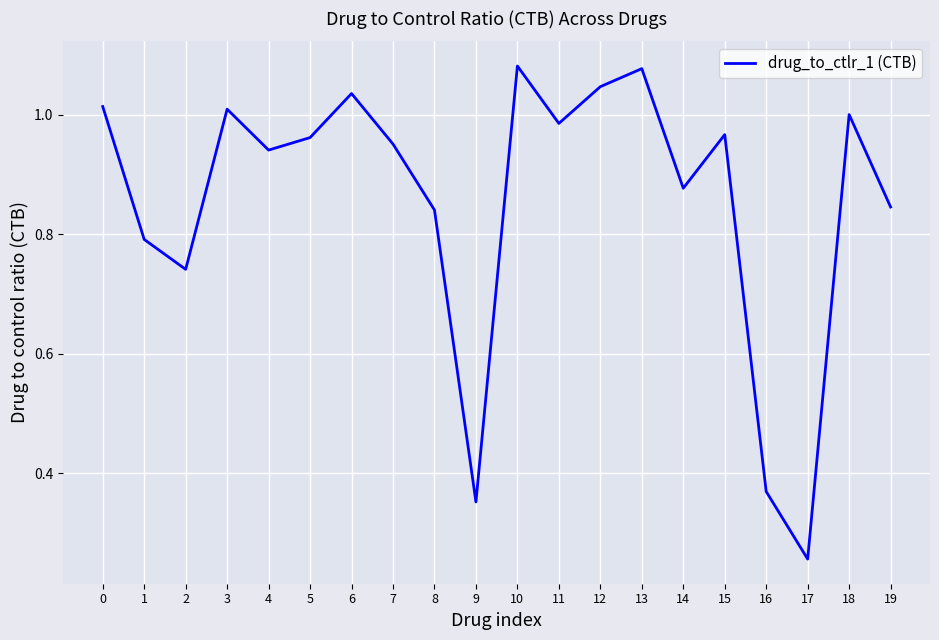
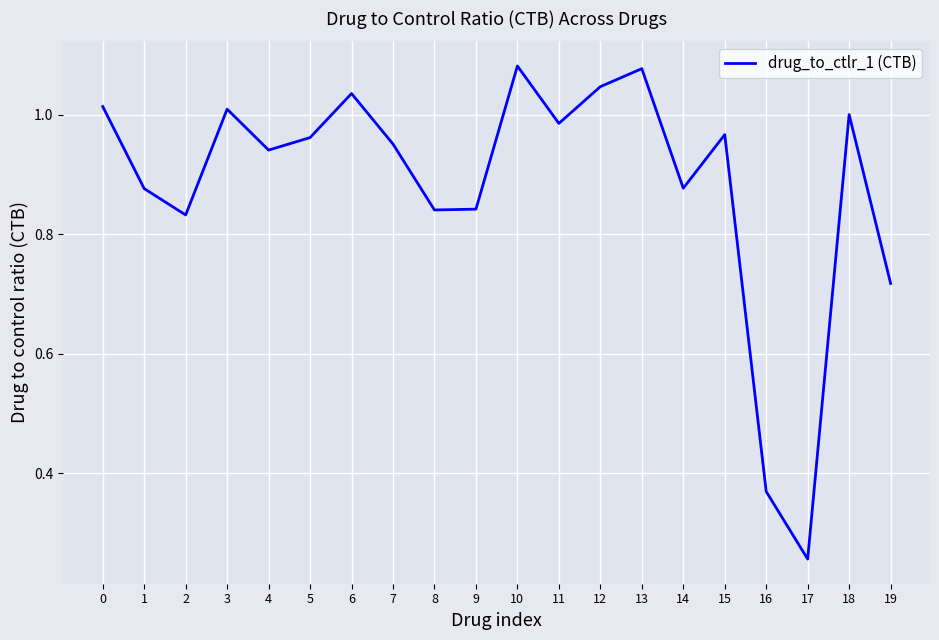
  {
    "0": 1.01,
-   "1": 0.79,
-   "2": 0.74,
+   "1": 0.88,
+   "2": 0.83,
    "3": 1.01,
    "4": 0.94,
    "5": 0.96,
    "6": 1.04,
    "7": 0.95,
    "8": 0.84,
-   "9": 0.35,
+   "9": 0.84,
    "10": 1.08,
    "11": 0.99,
    "12": 1.05,
    "13": 1.08,
    "14": 0.88,
    "15": 0.97,
    "16": 0.37,
    "17": 0.26,
    "18": 1.00,
-   "19": 0.85
+   "19": 0.72
  }
